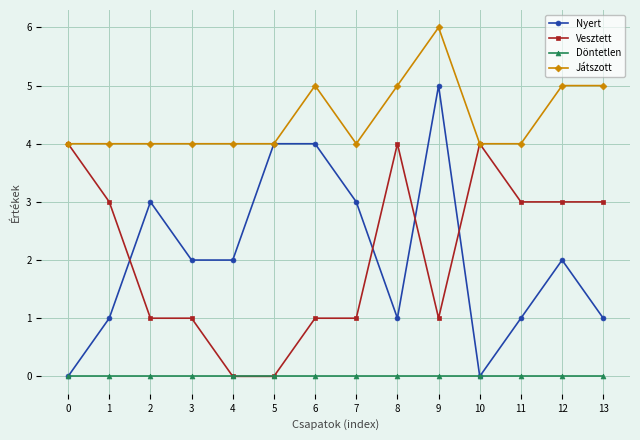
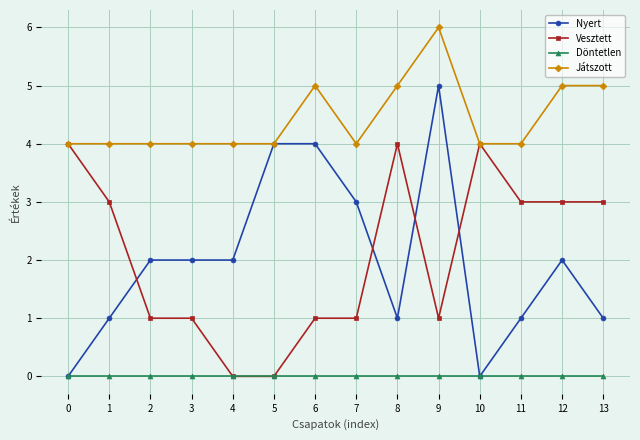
  {
    "Nyert": {
      "1": 1,
-     "2": 3,
+     "2": 2,
      "3": 2,
      "4": 2,
      "6": 4,
      "7": 3,
      "8": 1,
      "9": 5,
      "11": 1,
      "12": 2,
      "13": 1
    },
    "Vesztett": {
      "1": 3,
      "2": 1,
      "3": 1,
      "6": 1,
      "7": 1,
      "8": 4,
      "9": 1,
      "11": 3,
      "12": 3,
      "13": 3
    },
    "Döntetlen": {
      "1": 0,
      "2": 0,
      "3": 0,
      "6": 0,
      "7": 0,
      "8": 0,
      "9": 0,
      "11": 0,
      "12": 0,
      "13": 0
    },
    "Játszott": {
      "1": 4,
      "2": 4,
      "3": 4,
      "4": 4,
      "6": 5,
      "7": 4,
      "8": 5,
      "9": 6,
      "11": 4,
      "12": 5,
      "13": 5
    }
  }
